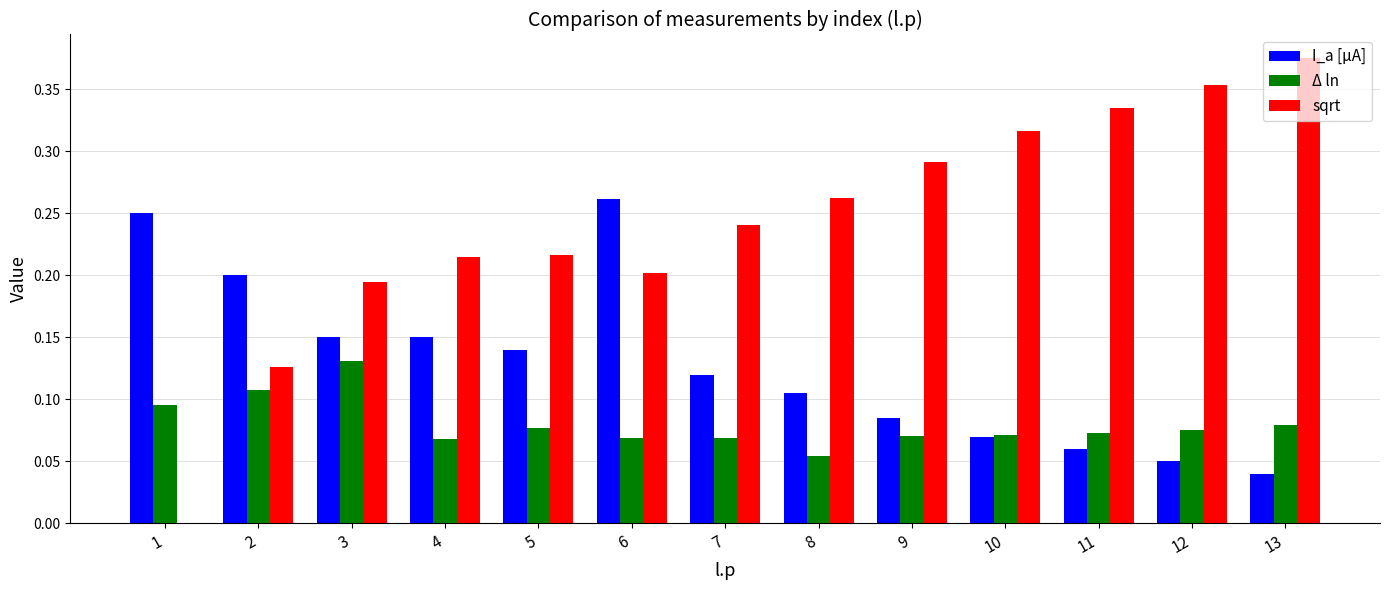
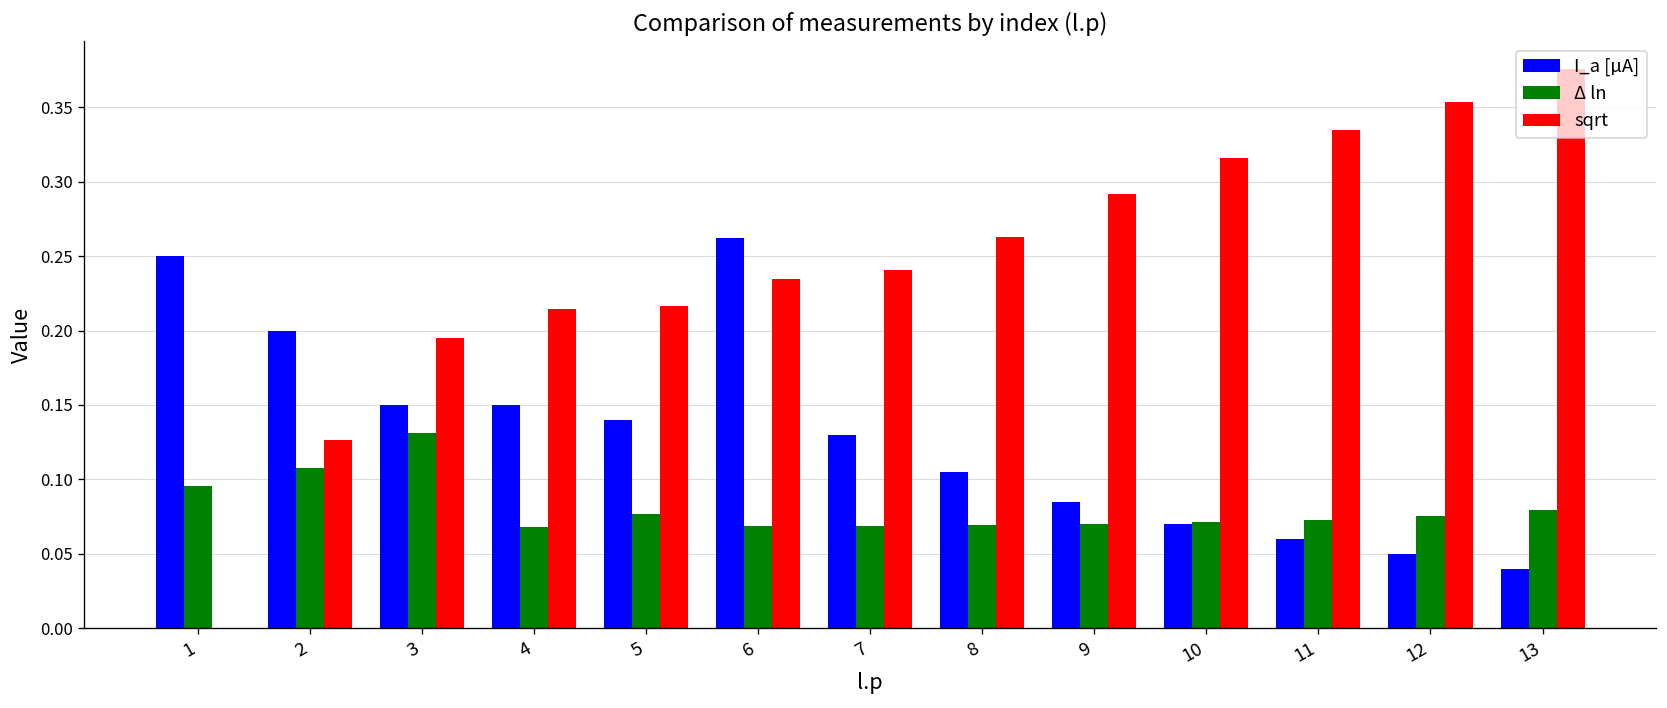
  {
    "I_a [µA]": {
      "1": 0.25,
      "2": 0.20,
      "3": 0.15,
      "4": 0.15,
      "5": 0.14,
      "6": 0.26,
-     "7": 0.12,
+     "7": 0.13,
      "8": 0.105,
      "9": 0.085,
      "10": 0.07,
      "11": 0.06,
      "12": 0.05,
      "13": 0.04
    },
    "Δ ln": {
      "1": 0.095,
      "2": 0.108,
      "3": 0.131,
      "4": 0.068,
      "5": 0.077,
      "6": 0.069,
      "7": 0.069,
-     "8": 0.055,
+     "8": 0.069,
      "9": 0.070,
      "10": 0.072,
      "11": 0.073,
      "12": 0.075,
      "13": 0.079
    },
    "sqrt": {
      "1": 0.000,
      "2": 0.126,
      "3": 0.195,
      "4": 0.215,
      "5": 0.217,
-     "6": 0.202,
+     "6": 0.235,
      "7": 0.241,
      "8": 0.263,
      "9": 0.292,
      "10": 0.316,
      "11": 0.335,
      "12": 0.354
    }
  }
